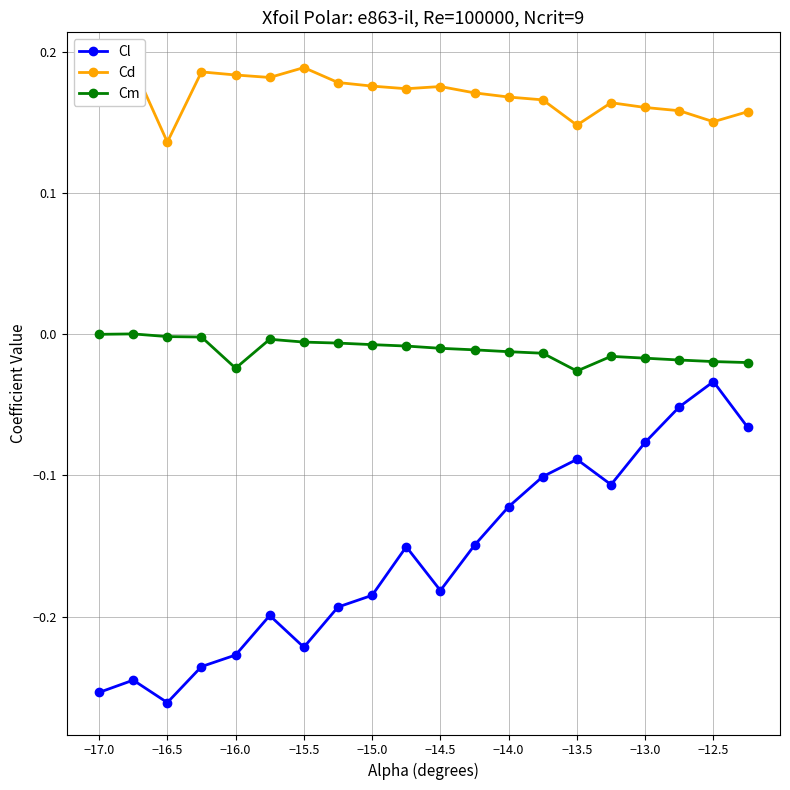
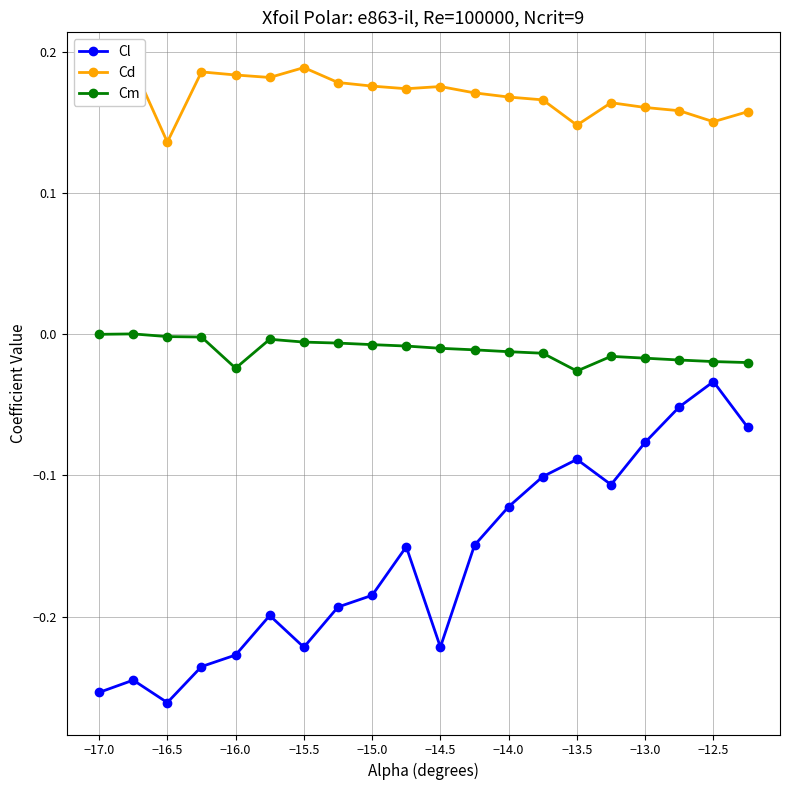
  {
    "Cl": {
      "−17.0": -0.254,
      "−16.5": -0.261,
      "−16.0": -0.227,
      "−15.5": -0.222,
      "−15.0": -0.185,
-     "−14.5": -0.182,
+     "−14.5": -0.222,
      "−14.0": -0.122,
      "−13.5": -0.089,
      "−13.0": -0.077,
      "−12.5": -0.034
    },
    "Cd": {
      "−16.5": 0.136,
      "−16.0": 0.184,
      "−15.5": 0.189,
      "−15.0": 0.176,
      "−14.5": 0.176,
      "−14.0": 0.168,
      "−13.5": 0.148,
      "−13.0": 0.161,
      "−12.5": 0.151
    },
    "Cm": {
      "−17.0": 0.000,
      "−16.5": -0.002,
      "−16.0": -0.024,
      "−15.5": -0.006,
      "−15.0": -0.007,
      "−14.5": -0.010,
      "−14.0": -0.012,
      "−13.5": -0.026,
      "−13.0": -0.017,
      "−12.5": -0.019
    }
  }
